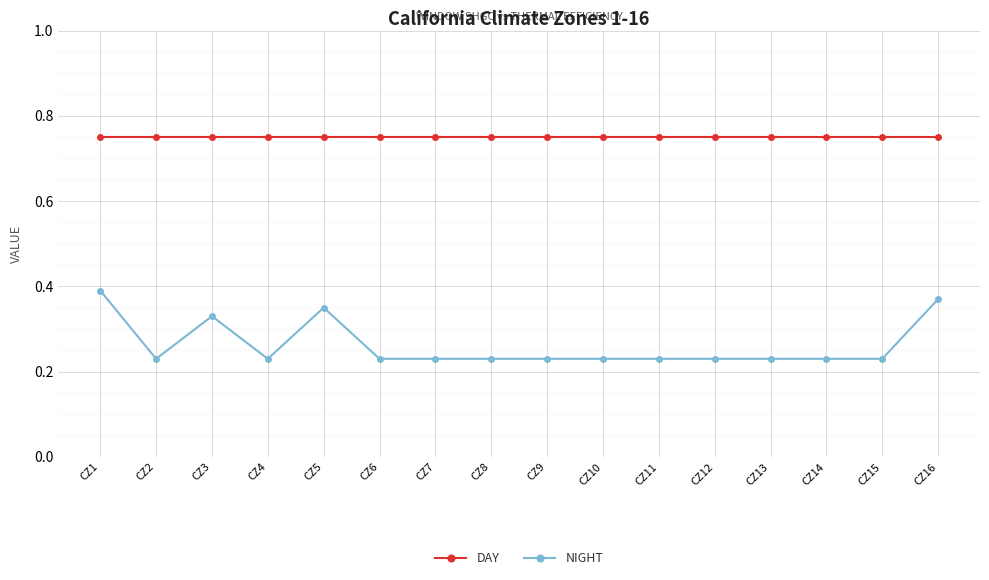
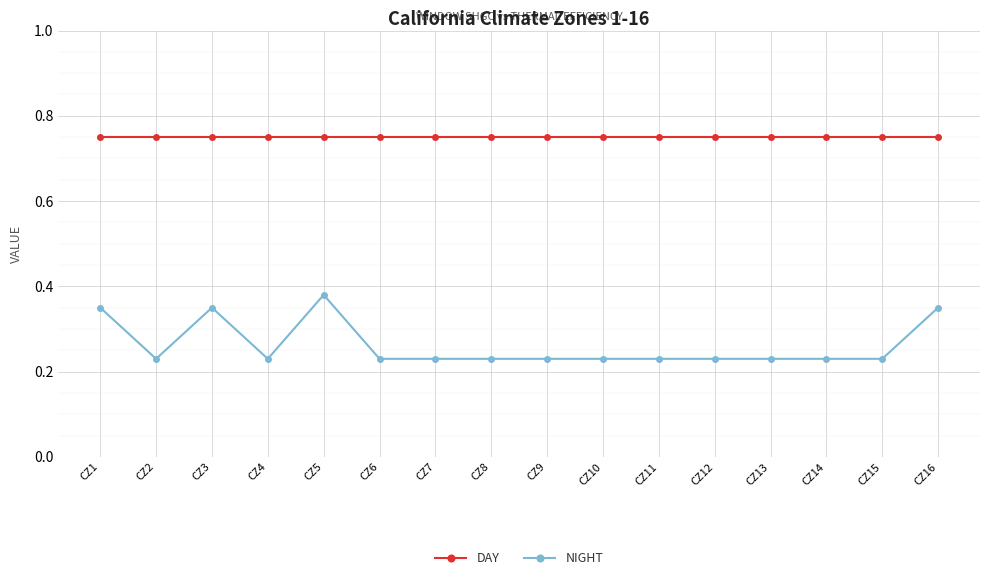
  {
    "DAY": {
      "CZ1": 0.75,
      "CZ2": 0.75,
      "CZ3": 0.75,
      "CZ4": 0.75,
      "CZ5": 0.75,
      "CZ6": 0.75,
      "CZ7": 0.75,
      "CZ8": 0.75,
      "CZ9": 0.75,
      "CZ10": 0.75,
      "CZ11": 0.75,
      "CZ12": 0.75,
      "CZ13": 0.75,
      "CZ14": 0.75,
      "CZ15": 0.75,
      "CZ16": 0.75
    },
    "NIGHT": {
-     "CZ1": 0.39,
+     "CZ1": 0.35,
      "CZ2": 0.23,
-     "CZ3": 0.33,
+     "CZ3": 0.35,
      "CZ4": 0.23,
-     "CZ5": 0.35,
+     "CZ5": 0.38,
      "CZ6": 0.23,
      "CZ7": 0.23,
      "CZ8": 0.23,
      "CZ9": 0.23,
      "CZ10": 0.23,
      "CZ11": 0.23,
      "CZ12": 0.23,
      "CZ13": 0.23,
      "CZ14": 0.23,
      "CZ15": 0.23,
-     "CZ16": 0.37
+     "CZ16": 0.35
    }
  }
